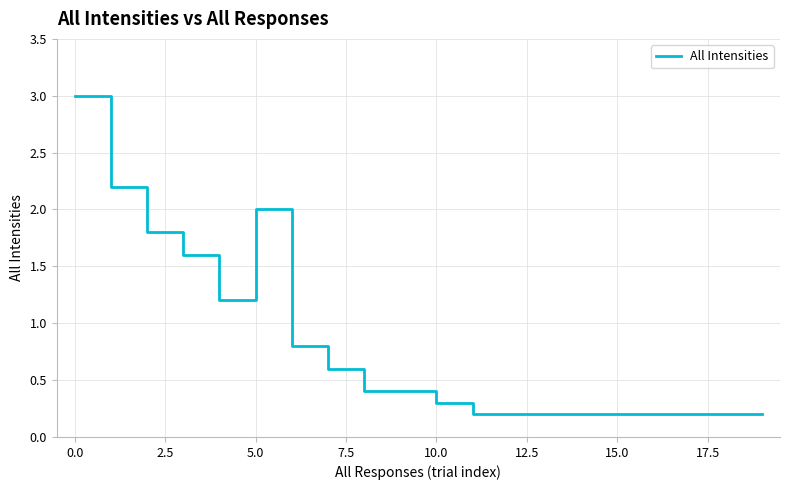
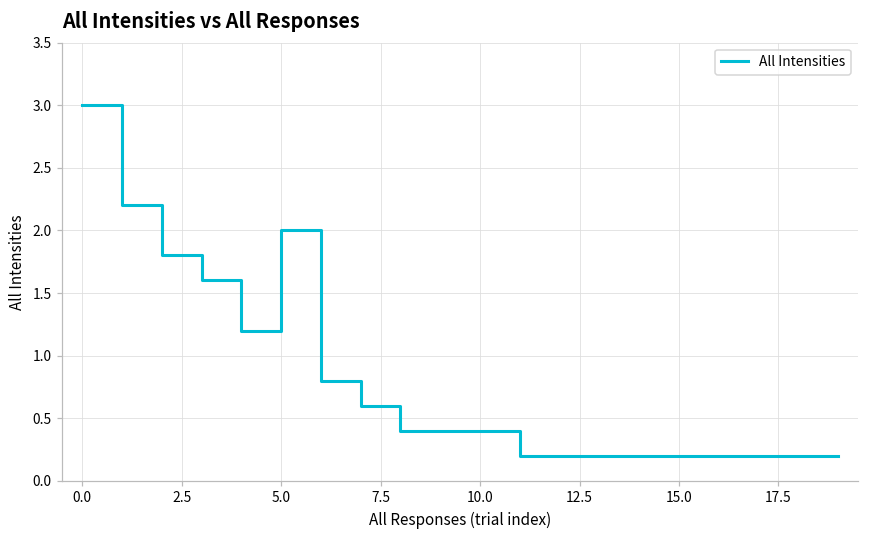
  {
    "0.0": 3.0,
    "5.0": 2.0,
-   "10.0": 0.3,
+   "10.0": 0.4,
    "15.0": 0.2
  }
